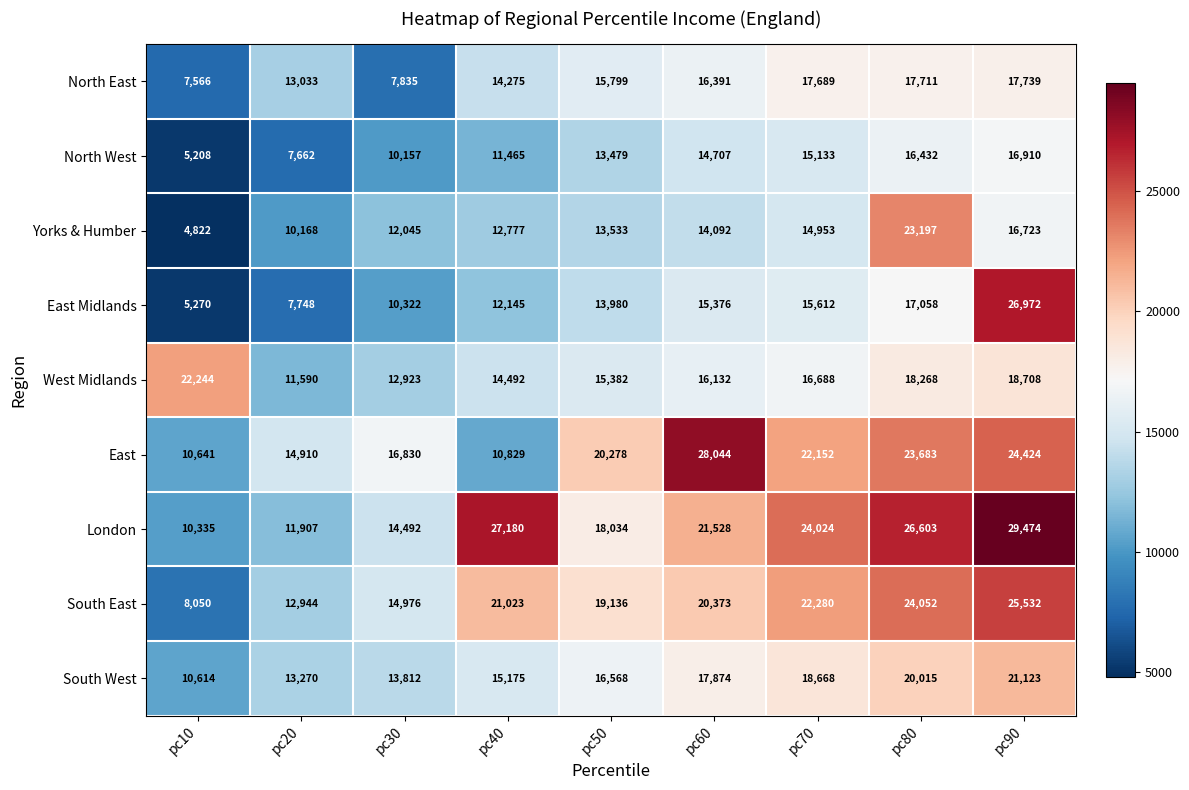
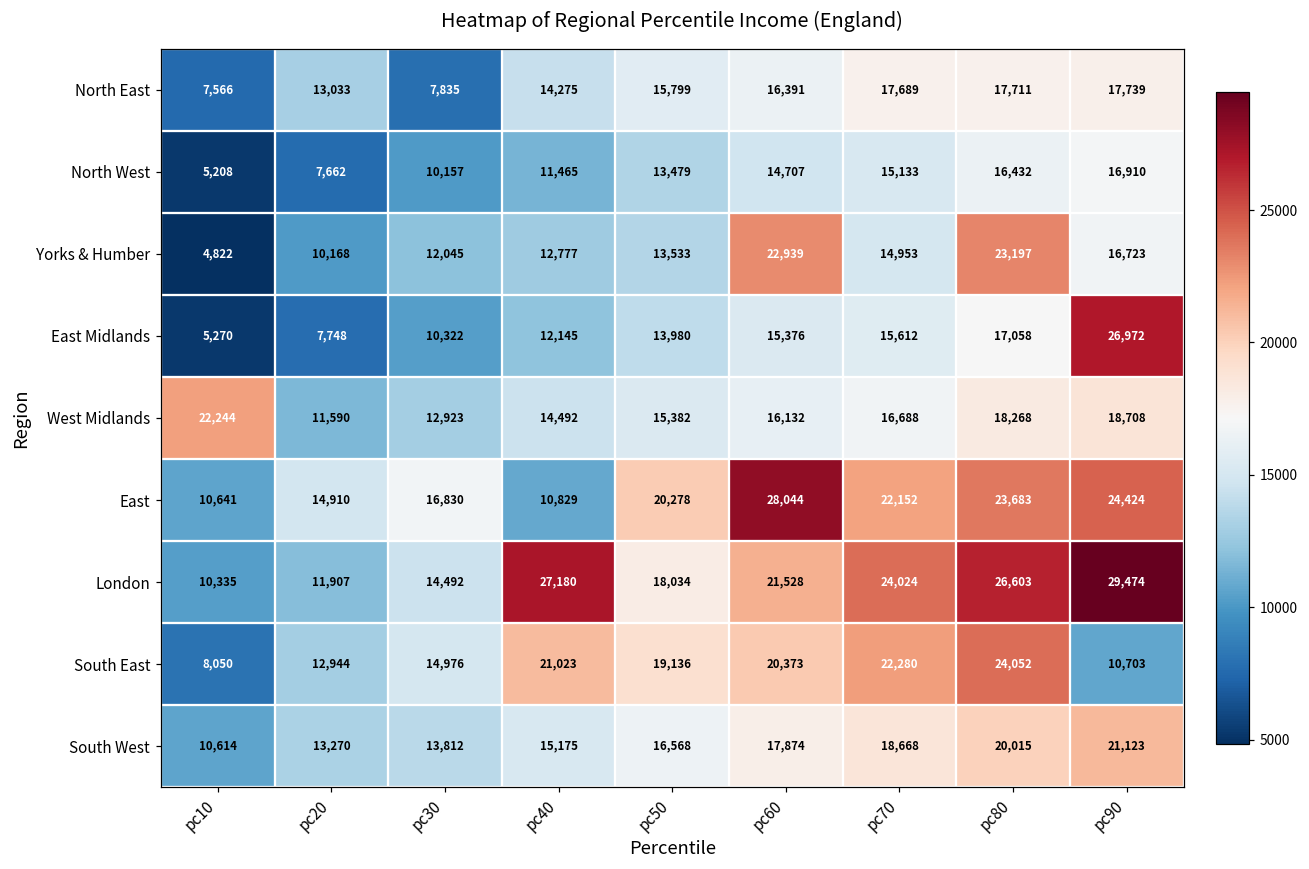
  {
    "North East": {
      "pc10": "7,566",
      "pc20": "13,033",
      "pc30": "7,835",
      "pc40": "14,275",
      "pc50": "15,799",
      "pc60": "16,391",
      "pc70": "17,689",
      "pc80": "17,711",
      "pc90": "17,739"
    },
    "North West": {
      "pc10": "5,208",
      "pc20": "7,662",
      "pc30": "10,157",
      "pc40": "11,465",
      "pc50": "13,479",
      "pc60": "14,707",
      "pc70": "15,133",
      "pc80": "16,432",
      "pc90": "16,910"
    },
    "Yorks & Humber": {
      "pc10": "4,822",
      "pc20": "10,168",
      "pc30": "12,045",
      "pc40": "12,777",
      "pc50": "13,533",
-     "pc60": "14,092",
+     "pc60": "22,939",
      "pc70": "14,953",
      "pc80": "23,197",
      "pc90": "16,723"
    },
    "East Midlands": {
      "pc10": "5,270",
      "pc20": "7,748",
      "pc30": "10,322",
      "pc40": "12,145",
      "pc50": "13,980",
      "pc60": "15,376",
      "pc70": "15,612",
      "pc80": "17,058",
      "pc90": "26,972"
    },
    "West Midlands": {
      "pc10": "22,244",
      "pc20": "11,590",
      "pc30": "12,923",
      "pc40": "14,492",
      "pc50": "15,382",
      "pc60": "16,132",
      "pc70": "16,688",
      "pc80": "18,268",
      "pc90": "18,708"
    },
    "East": {
      "pc10": "10,641",
      "pc20": "14,910",
      "pc30": "16,830",
      "pc40": "10,829",
      "pc50": "20,278",
      "pc60": "28,044",
      "pc70": "22,152",
      "pc80": "23,683",
      "pc90": "24,424"
    },
    "London": {
      "pc10": "10,335",
      "pc20": "11,907",
      "pc30": "14,492",
      "pc40": "27,180",
      "pc50": "18,034",
      "pc60": "21,528",
      "pc70": "24,024",
      "pc80": "26,603",
      "pc90": "29,474"
    },
    "South East": {
      "pc10": "8,050",
      "pc20": "12,944",
      "pc30": "14,976",
      "pc40": "21,023",
      "pc50": "19,136",
      "pc60": "20,373",
      "pc70": "22,280",
      "pc80": "24,052",
-     "pc90": "25,532"
+     "pc90": "10,703"
    },
    "South West": {
      "pc10": "10,614",
      "pc20": "13,270",
      "pc30": "13,812",
      "pc40": "15,175",
      "pc50": "16,568",
      "pc60": "17,874",
      "pc70": "18,668",
      "pc80": "20,015",
      "pc90": "21,123"
    }
  }
